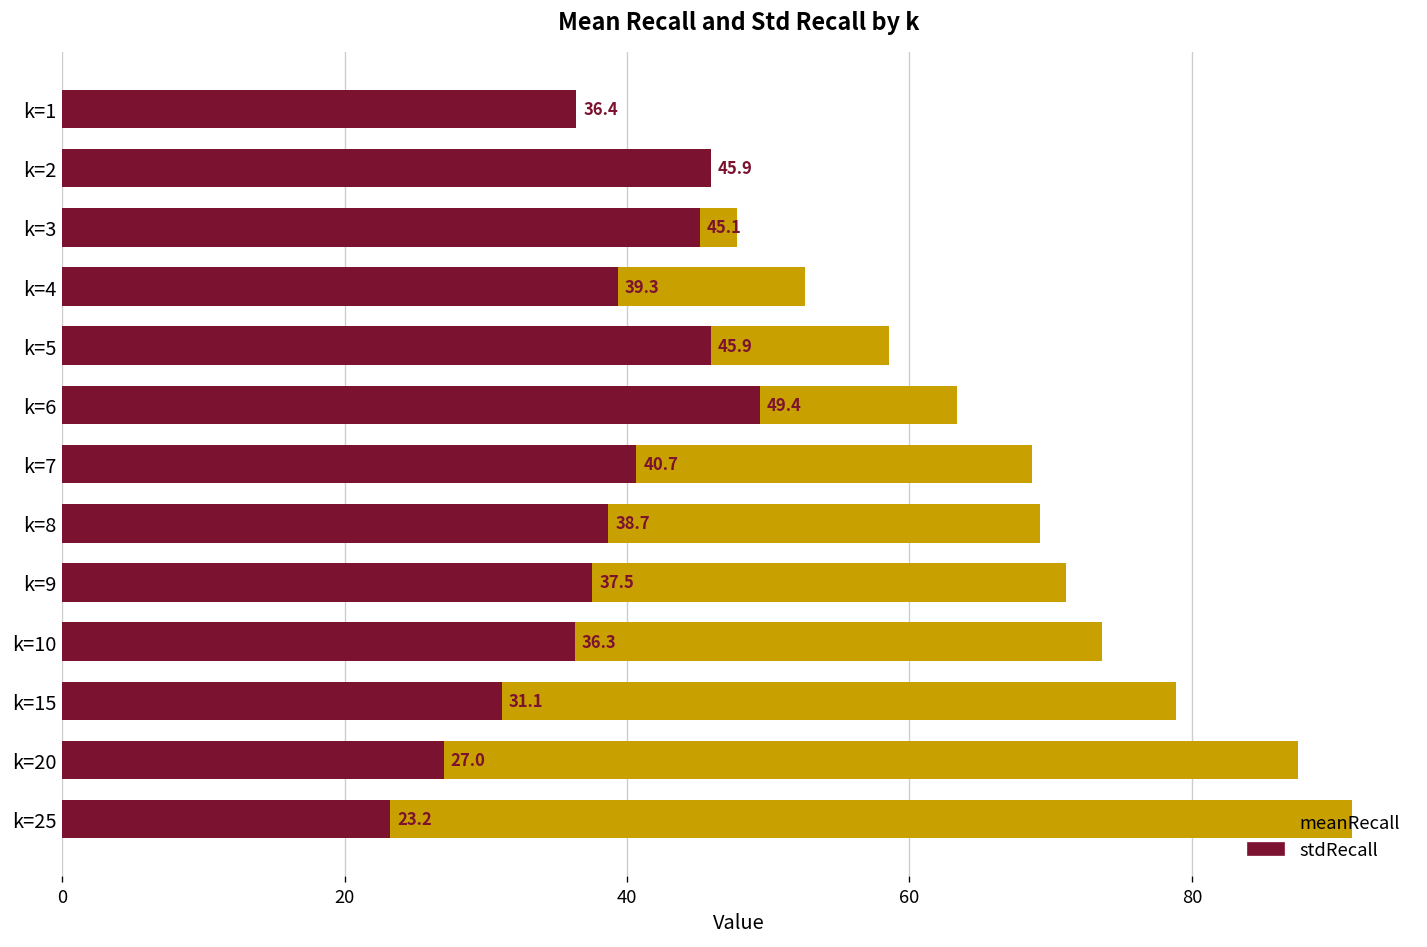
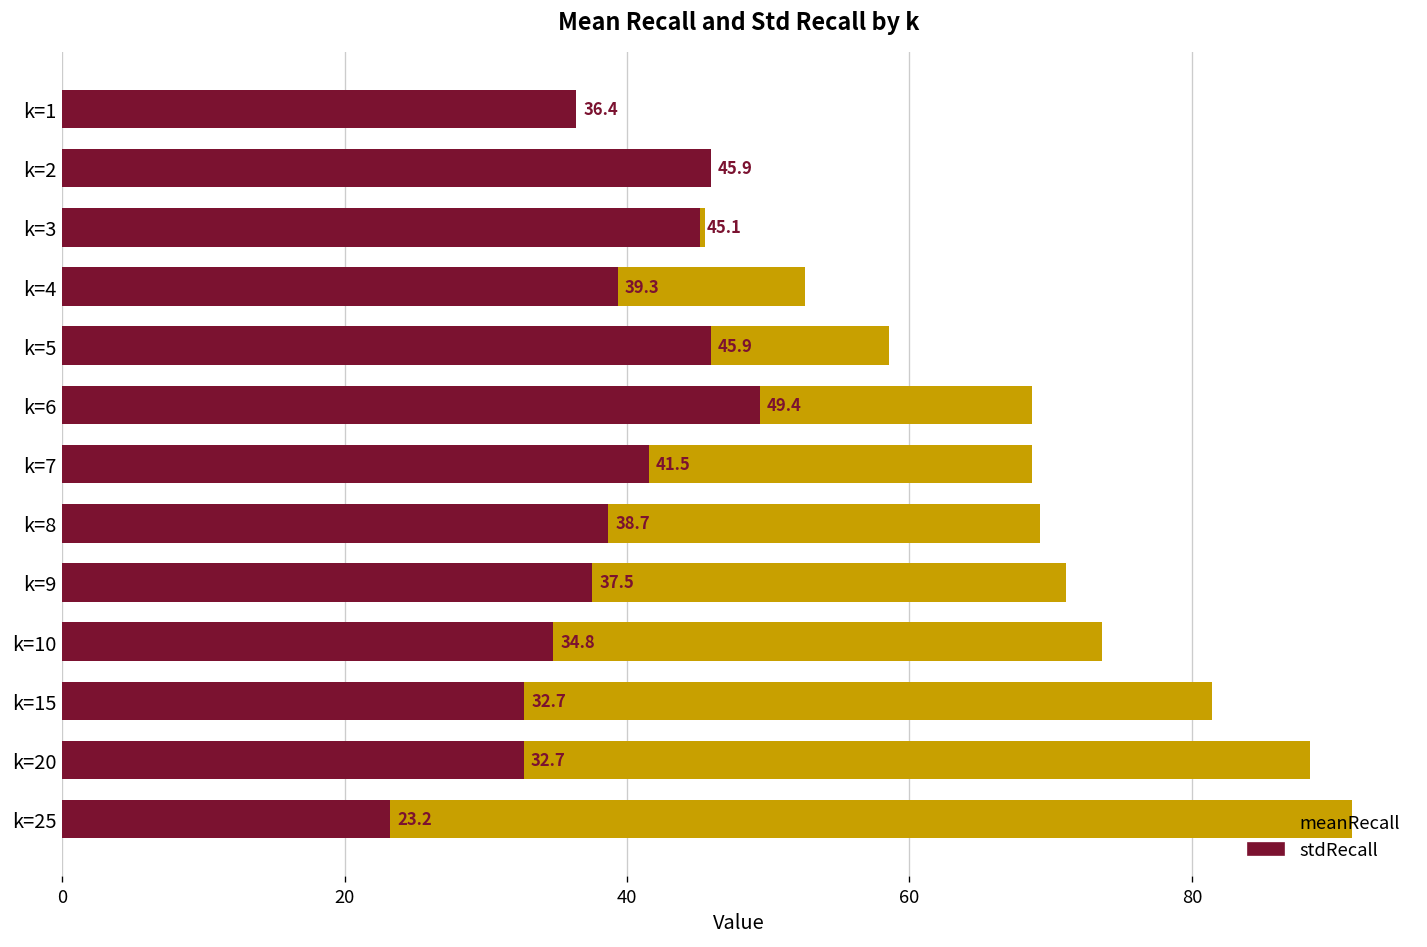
  {
    "meanRecall": {
-     "k=3": 47.8,
-     "k=6": 63.4,
-     "k=15": 78.9,
-     "k=20": 87.5
+     "k=3": 45.5,
+     "k=6": 68.7,
+     "k=15": 81.5,
+     "k=20": 88.4
    },
    "stdRecall": {
      "k=1": 36.4,
      "k=2": 45.9,
-     "k=7": 40.7,
-     "k=10": 36.3,
-     "k=15": 31.1,
-     "k=20": 27.0
+     "k=7": 41.5,
+     "k=10": 34.8,
+     "k=15": 32.7,
+     "k=20": 32.7
    }
  }
